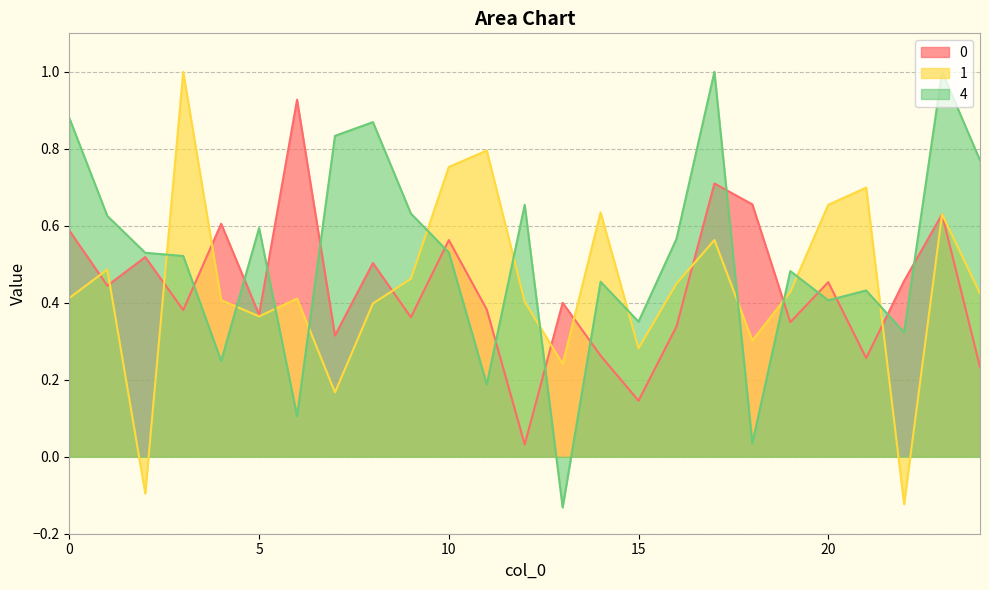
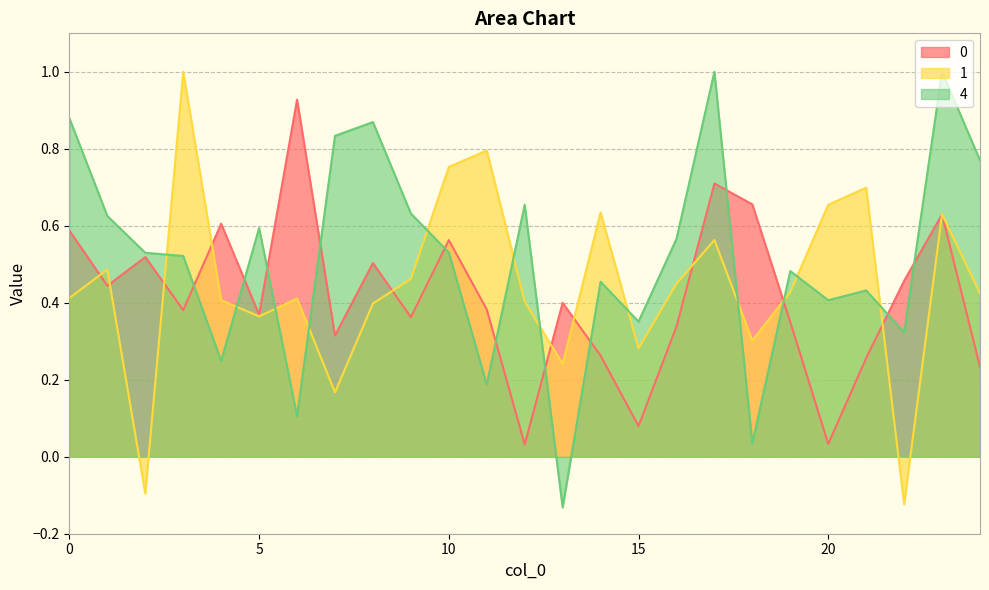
  {
    "0": {
      "0": 0.59,
      "10": 0.56,
-     "15": 0.15,
-     "20": 0.45
+     "15": 0.08,
+     "20": 0.03
    }
  }
